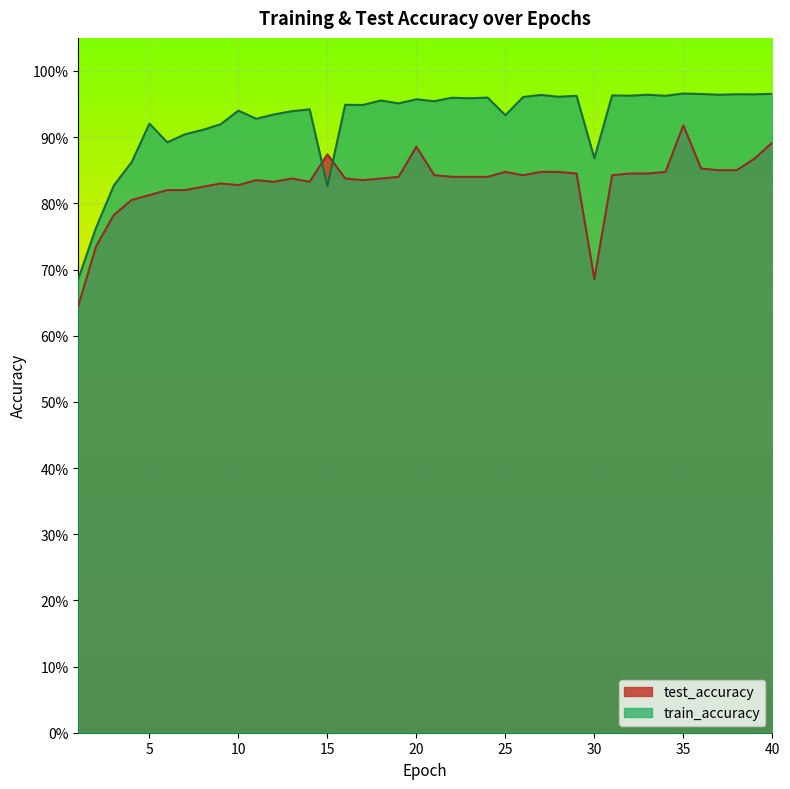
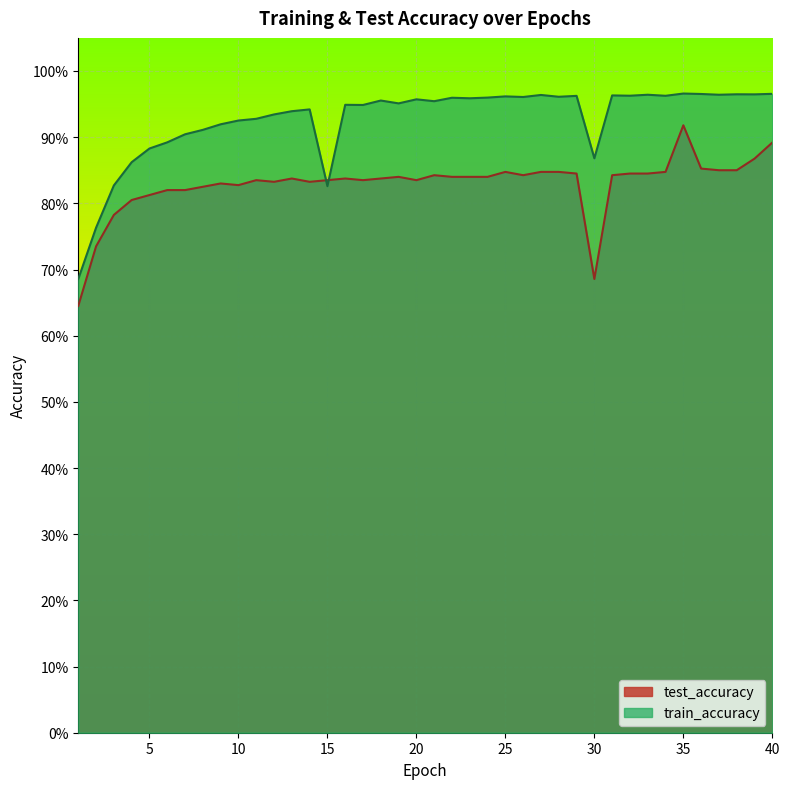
  {
    "test_accuracy": {
      "5": "81%",
      "10": "83%",
-     "15": "87%",
-     "20": "89%",
+     "15": "84%",
+     "20": "84%",
      "25": "85%",
      "30": "69%",
      "35": "92%",
      "40": "89%"
    },
    "train_accuracy": {
-     "5": "92%",
-     "10": "94%",
+     "5": "88%",
+     "10": "93%",
      "15": "83%",
      "20": "96%",
-     "25": "93%",
+     "25": "96%",
      "30": "87%",
      "35": "97%",
      "40": "97%"
    }
  }
